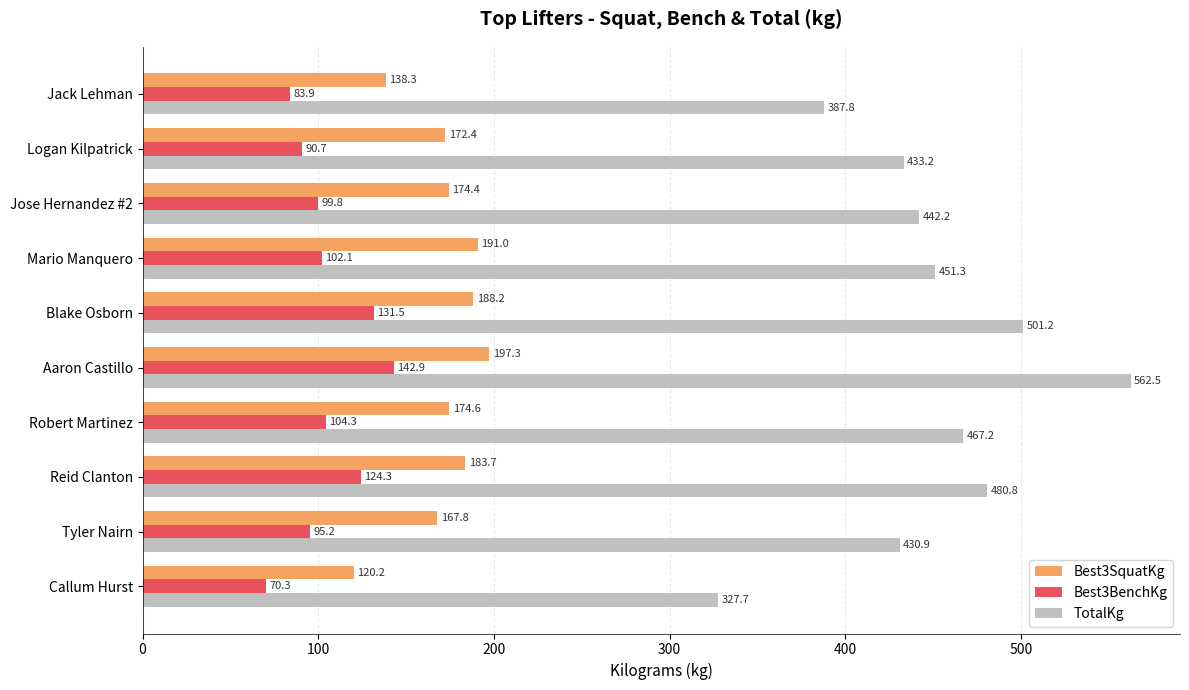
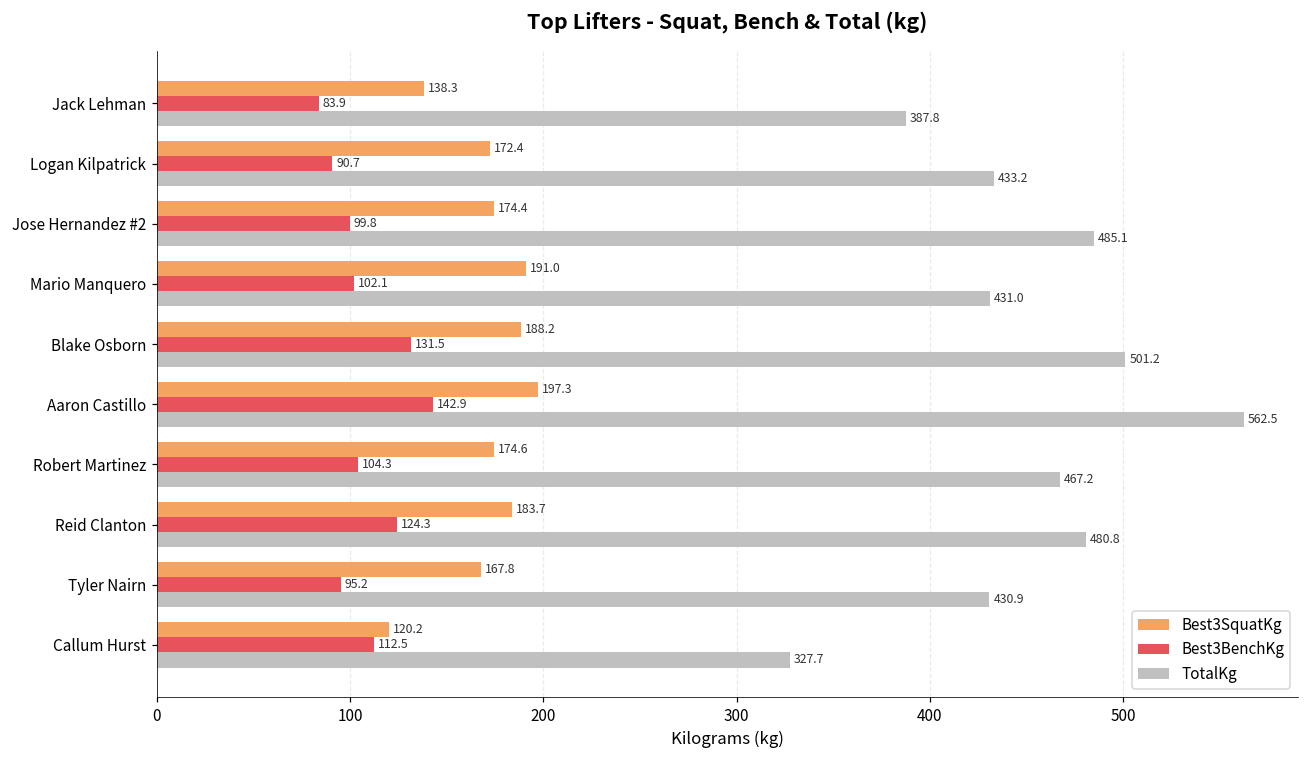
  {
    "Best3SquatKg": {
      "Jack Lehman": 138.3,
      "Logan Kilpatrick": 172.4,
      "Jose Hernandez #2": 174.4,
      "Mario Manquero": 191.0,
      "Blake Osborn": 188.2,
      "Aaron Castillo": 197.3,
      "Robert Martinez": 174.6,
      "Reid Clanton": 183.7,
      "Tyler Nairn": 167.8,
      "Callum Hurst": 120.2
    },
    "Best3BenchKg": {
      "Jack Lehman": 83.9,
      "Logan Kilpatrick": 90.7,
      "Jose Hernandez #2": 99.8,
      "Mario Manquero": 102.1,
      "Blake Osborn": 131.5,
      "Aaron Castillo": 142.9,
      "Robert Martinez": 104.3,
      "Reid Clanton": 124.3,
      "Tyler Nairn": 95.2,
-     "Callum Hurst": 70.3
+     "Callum Hurst": 112.5
    },
    "TotalKg": {
      "Jack Lehman": 387.8,
      "Logan Kilpatrick": 433.2,
-     "Jose Hernandez #2": 442.2,
-     "Mario Manquero": 451.3,
+     "Jose Hernandez #2": 485.1,
+     "Mario Manquero": 431.0,
      "Blake Osborn": 501.2,
      "Aaron Castillo": 562.5,
      "Robert Martinez": 467.2,
      "Reid Clanton": 480.8,
      "Tyler Nairn": 430.9,
      "Callum Hurst": 327.7
    }
  }
